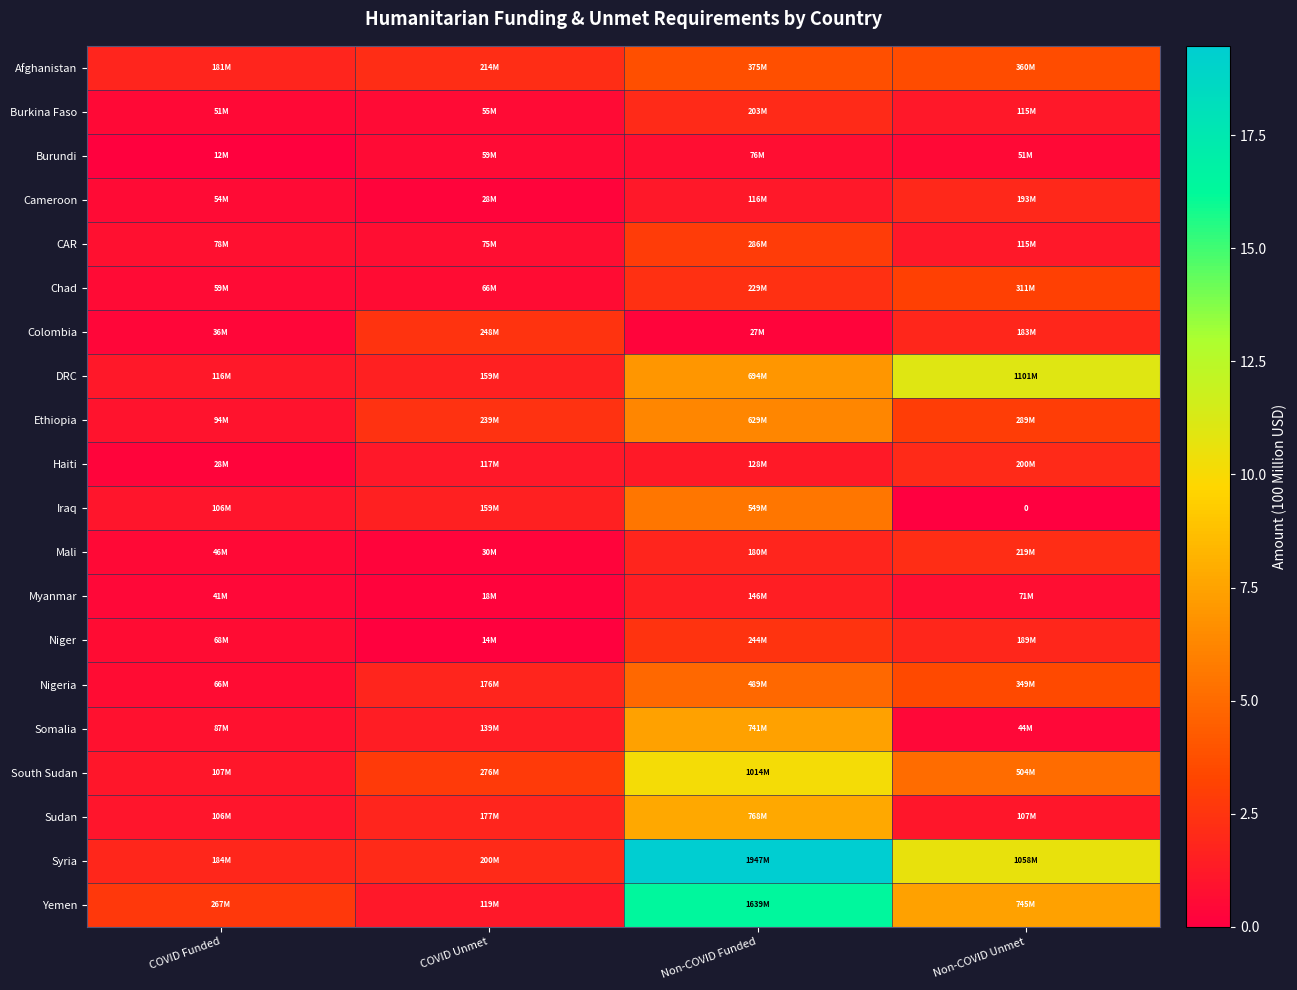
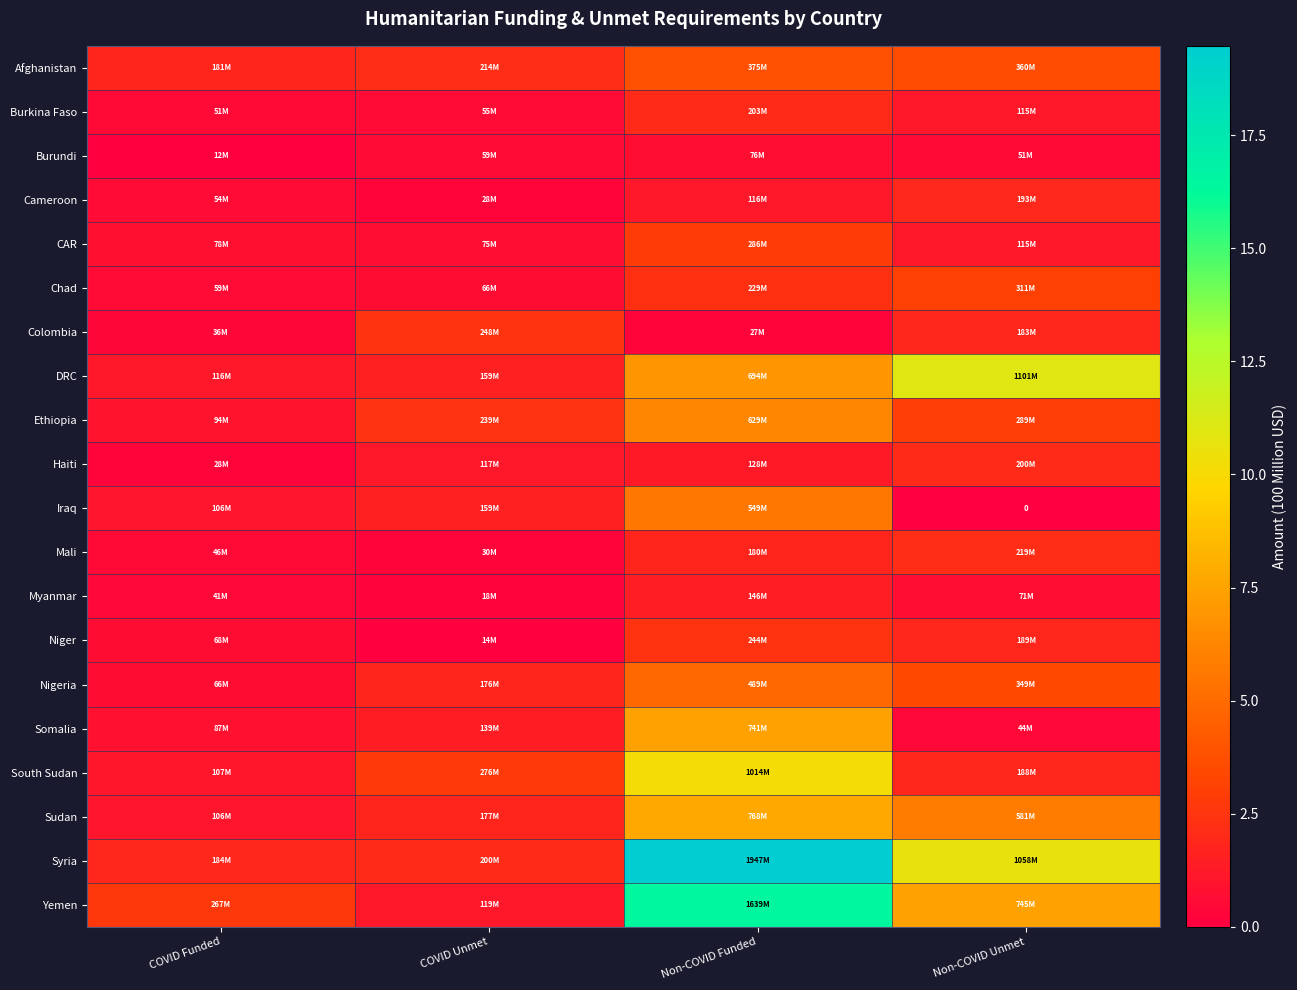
  {
    "Afghanistan": {
      "COVID Funded": "181M",
      "COVID Unmet": "214M",
      "Non-COVID Funded": "375M",
      "Non-COVID Unmet": "360M"
    },
    "Burkina Faso": {
      "COVID Funded": "51M",
      "COVID Unmet": "55M",
      "Non-COVID Funded": "203M",
      "Non-COVID Unmet": "115M"
    },
    "Burundi": {
      "COVID Funded": "12M",
      "COVID Unmet": "59M",
      "Non-COVID Funded": "76M",
      "Non-COVID Unmet": "51M"
    },
    "Cameroon": {
      "COVID Funded": "54M",
      "COVID Unmet": "28M",
      "Non-COVID Funded": "116M",
      "Non-COVID Unmet": "193M"
    },
    "CAR": {
      "COVID Funded": "78M",
      "COVID Unmet": "75M",
      "Non-COVID Funded": "286M",
      "Non-COVID Unmet": "115M"
    },
    "Chad": {
      "COVID Funded": "59M",
      "COVID Unmet": "66M",
      "Non-COVID Funded": "229M",
      "Non-COVID Unmet": "311M"
    },
    "Colombia": {
      "COVID Funded": "36M",
      "COVID Unmet": "248M",
      "Non-COVID Funded": "27M",
      "Non-COVID Unmet": "183M"
    },
    "DRC": {
      "COVID Funded": "116M",
      "COVID Unmet": "159M",
      "Non-COVID Funded": "694M",
      "Non-COVID Unmet": "1101M"
    },
    "Ethiopia": {
      "COVID Funded": "94M",
      "COVID Unmet": "239M",
      "Non-COVID Funded": "629M",
      "Non-COVID Unmet": "289M"
    },
    "Haiti": {
      "COVID Funded": "28M",
      "COVID Unmet": "117M",
      "Non-COVID Funded": "128M",
      "Non-COVID Unmet": "200M"
    },
    "Iraq": {
      "COVID Funded": "106M",
      "COVID Unmet": "159M",
      "Non-COVID Funded": "549M",
      "Non-COVID Unmet": "0"
    },
    "Mali": {
      "COVID Funded": "46M",
      "COVID Unmet": "30M",
      "Non-COVID Funded": "180M",
      "Non-COVID Unmet": "219M"
    },
    "Myanmar": {
      "COVID Funded": "41M",
      "COVID Unmet": "18M",
      "Non-COVID Funded": "146M",
      "Non-COVID Unmet": "71M"
    },
    "Niger": {
      "COVID Funded": "68M",
      "COVID Unmet": "14M",
      "Non-COVID Funded": "244M",
      "Non-COVID Unmet": "189M"
    },
    "Nigeria": {
      "COVID Funded": "66M",
      "COVID Unmet": "176M",
      "Non-COVID Funded": "489M",
      "Non-COVID Unmet": "349M"
    },
    "Somalia": {
      "COVID Funded": "87M",
      "COVID Unmet": "139M",
      "Non-COVID Funded": "741M",
      "Non-COVID Unmet": "44M"
    },
    "South Sudan": {
      "COVID Funded": "107M",
      "COVID Unmet": "276M",
      "Non-COVID Funded": "1014M",
-     "Non-COVID Unmet": "504M"
+     "Non-COVID Unmet": "188M"
    },
    "Sudan": {
      "COVID Funded": "106M",
      "COVID Unmet": "177M",
      "Non-COVID Funded": "768M",
-     "Non-COVID Unmet": "107M"
+     "Non-COVID Unmet": "581M"
    },
    "Syria": {
      "COVID Funded": "184M",
      "COVID Unmet": "200M",
      "Non-COVID Funded": "1947M",
      "Non-COVID Unmet": "1058M"
    },
    "Yemen": {
      "COVID Funded": "267M",
      "COVID Unmet": "119M",
      "Non-COVID Funded": "1639M",
      "Non-COVID Unmet": "745M"
    }
  }
